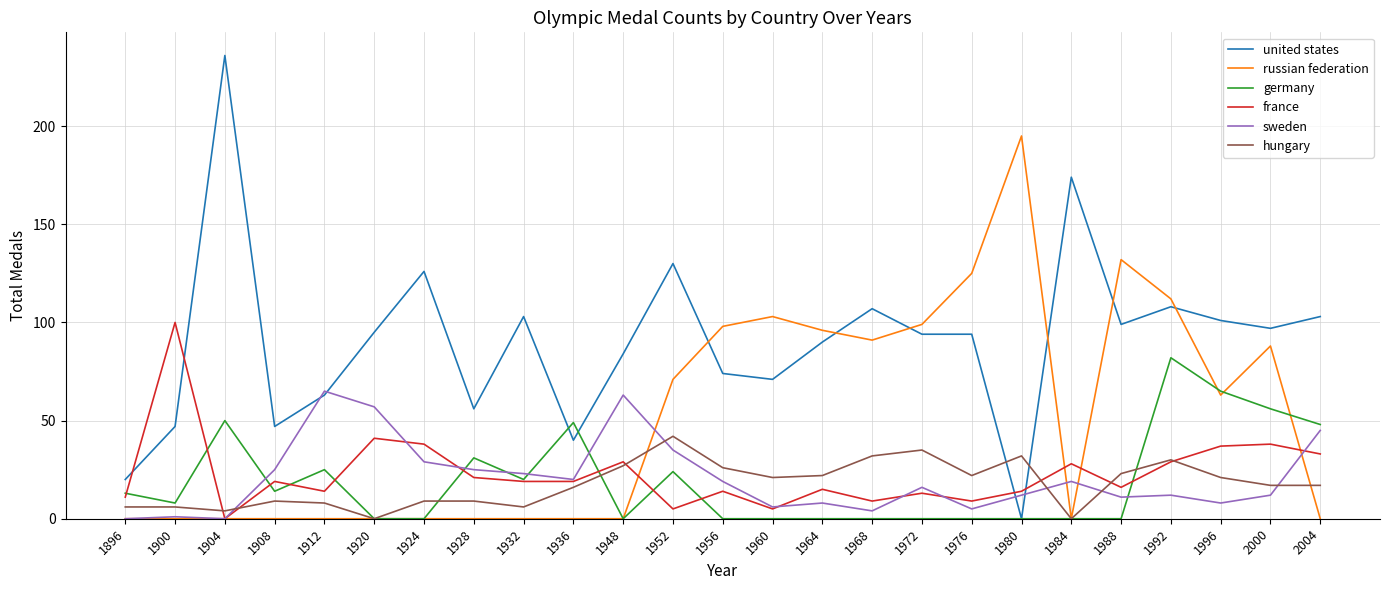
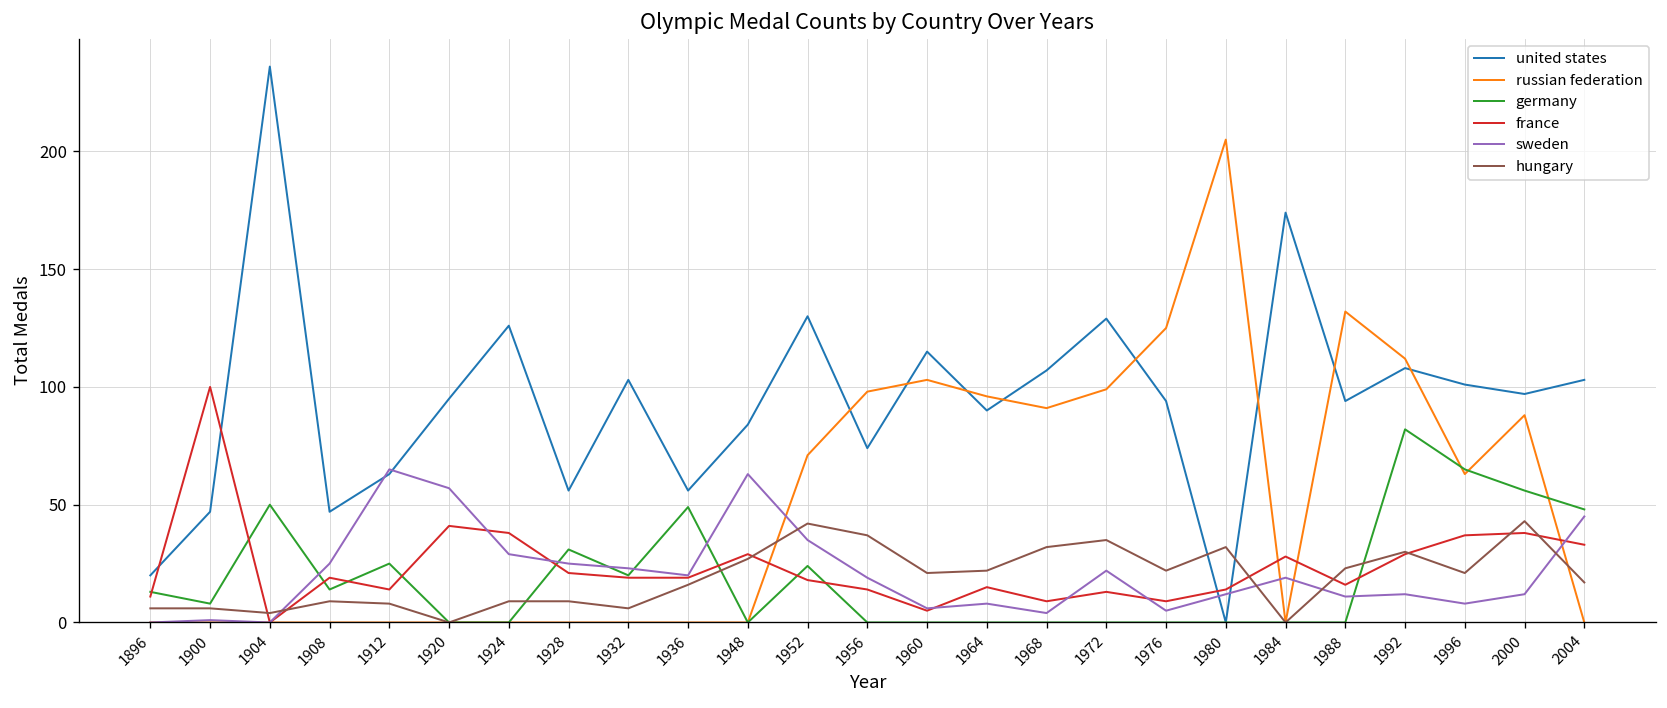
  {
    "united states": {
      "1896": 20,
      "1900": 47,
      "1904": 236,
      "1908": 47,
      "1912": 63,
      "1920": 95,
      "1924": 126,
      "1928": 56,
      "1932": 103,
-     "1936": 40,
+     "1936": 56,
      "1948": 84,
      "1952": 130,
      "1956": 74,
-     "1960": 71,
+     "1960": 115,
      "1964": 90,
      "1968": 107,
-     "1972": 94,
+     "1972": 129,
      "1976": 94,
      "1984": 174,
-     "1988": 99,
+     "1988": 94,
      "1992": 108,
      "1996": 101,
      "2000": 97,
      "2004": 103
    },
    "russian federation": {
      "1908": 0,
      "1912": 0,
      "1928": 0,
      "1932": 0,
      "1936": 0,
      "1952": 71,
      "1956": 98,
      "1960": 103,
      "1964": 96,
      "1968": 91,
      "1972": 99,
      "1976": 125,
-     "1980": 195,
+     "1980": 205,
      "1988": 132,
      "1992": 112,
      "1996": 63,
      "2000": 88,
      "2004": 0
    },
    "germany": {
      "1896": 13,
      "1900": 8,
      "1904": 50,
      "1908": 14,
      "1912": 25,
      "1928": 31,
      "1936": 49,
      "1952": 24,
      "1956": 0,
      "1960": 0,
      "1964": 0,
      "1968": 0,
      "1972": 0,
      "1976": 0,
      "1988": 0,
      "1992": 82,
      "1996": 65,
      "2000": 56,
      "2004": 48
    },
    "france": {
      "1896": 11,
      "1900": 100,
      "1908": 19,
      "1912": 14,
      "1920": 41,
      "1924": 38,
      "1928": 21,
      "1948": 29,
-     "1952": 5,
+     "1952": 18,
      "1956": 14,
      "1964": 15,
      "1968": 9,
      "1972": 13,
      "1976": 9,
      "1980": 14,
      "1984": 28,
      "1988": 16,
      "1996": 37,
      "2000": 38,
      "2004": 33
    },
    "sweden": {
      "1908": 25,
      "1912": 65,
      "1920": 57,
      "1924": 29,
      "1928": 25,
      "1932": 23,
      "1948": 63,
      "1952": 35,
      "1956": 19,
      "1964": 8,
      "1968": 4,
-     "1972": 16,
+     "1972": 22,
      "1976": 5,
      "1980": 12,
      "1984": 19,
      "1988": 11,
      "1992": 12,
      "1996": 8,
      "2000": 12,
      "2004": 45
    },
    "hungary": {
      "1896": 6,
      "1900": 6,
      "1904": 4,
      "1908": 9,
      "1912": 8,
      "1924": 9,
      "1928": 9,
      "1932": 6,
      "1936": 16,
      "1948": 27,
      "1952": 42,
-     "1956": 26,
+     "1956": 37,
      "1960": 21,
      "1964": 22,
      "1968": 32,
      "1972": 35,
      "1976": 22,
      "1980": 32,
      "1988": 23,
      "1996": 21,
-     "2000": 17,
+     "2000": 43,
      "2004": 17
    }
  }
